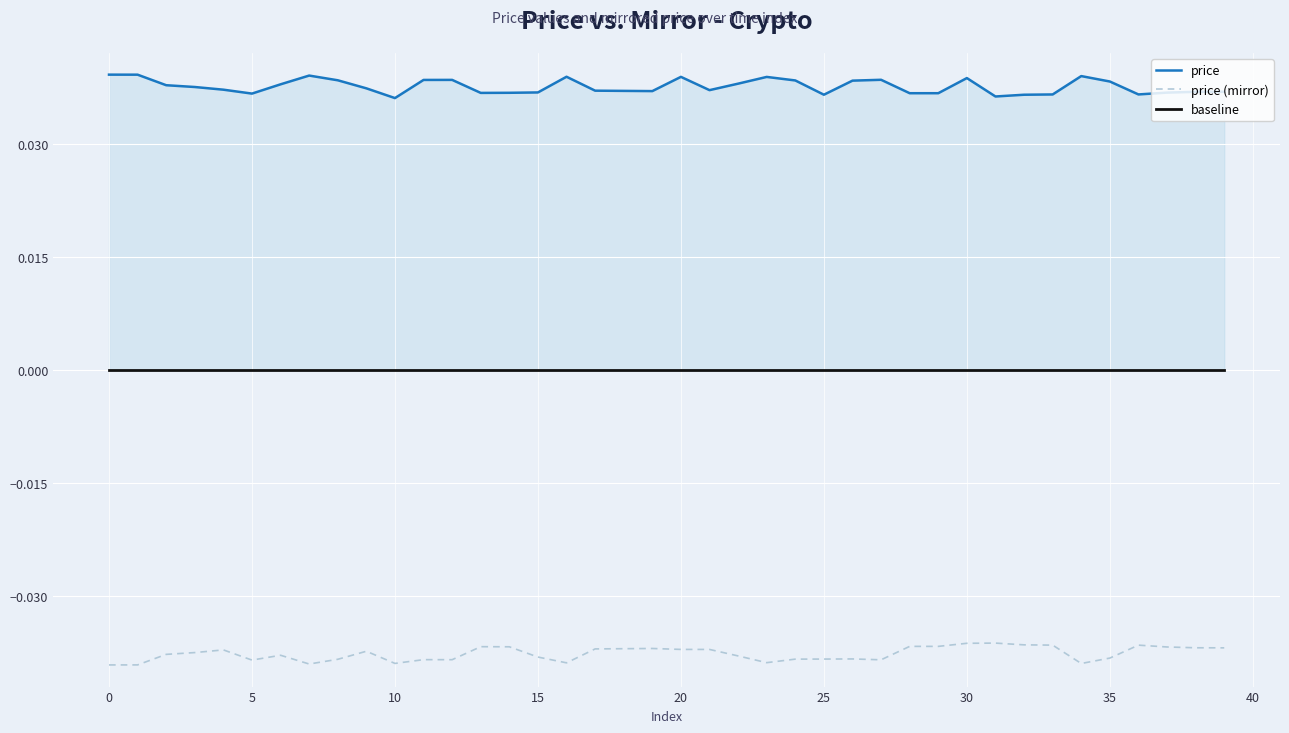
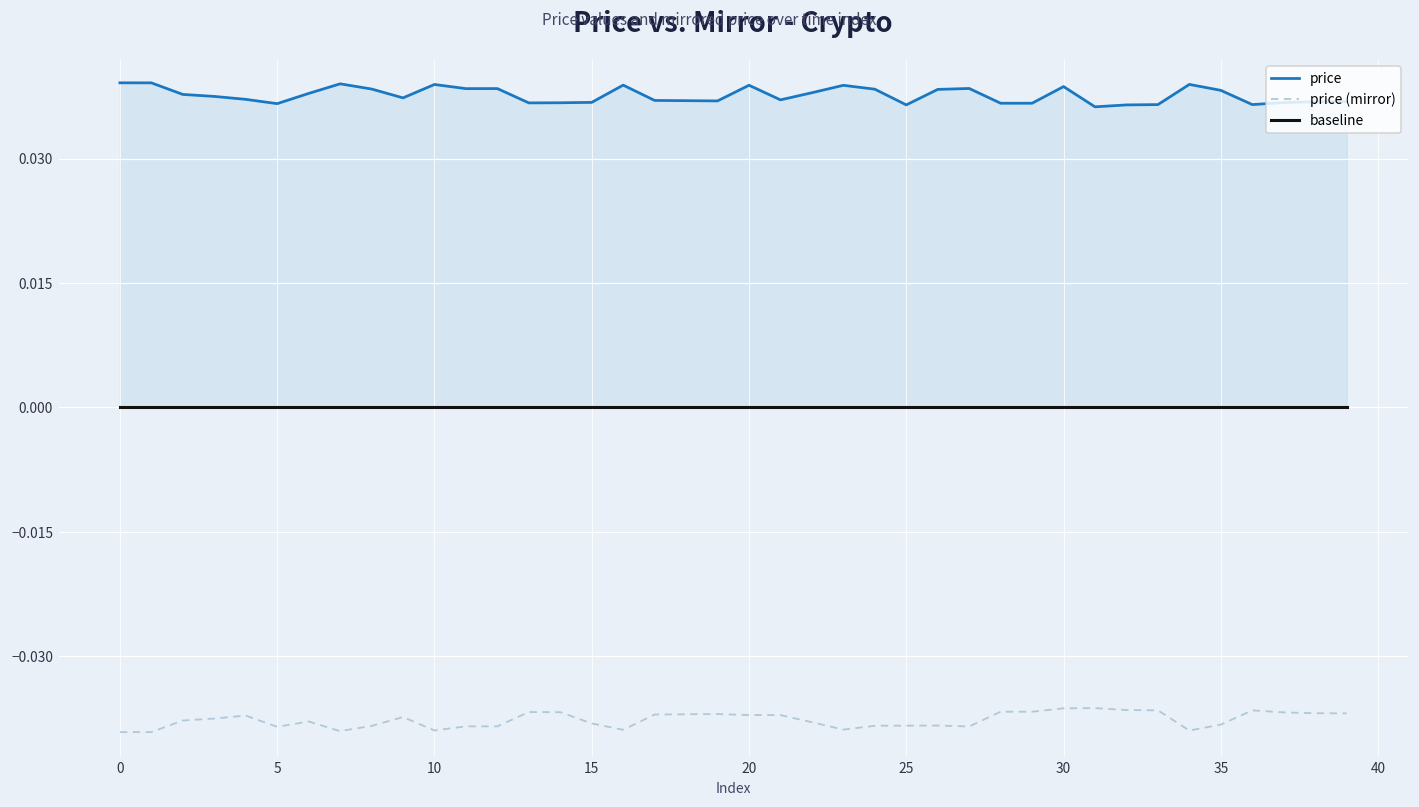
  {
    "price": {
      "0": 0.039,
      "5": 0.037,
-     "10": 0.036,
+     "10": 0.039,
      "15": 0.037,
      "20": 0.039,
      "25": 0.036,
      "30": 0.039,
      "35": 0.038
    },
    "price (mirror)": {
      "0": -0.039,
      "5": -0.038,
      "10": -0.039,
      "15": -0.038,
      "20": -0.037,
      "25": -0.038,
      "30": -0.036,
      "35": -0.038
    },
    "baseline": {
      "0": 0.000,
      "5": 0.000,
      "10": 0.000,
      "15": 0.000,
      "20": 0.000,
      "25": 0.000,
      "30": 0.000,
      "35": 0.000
    }
  }
